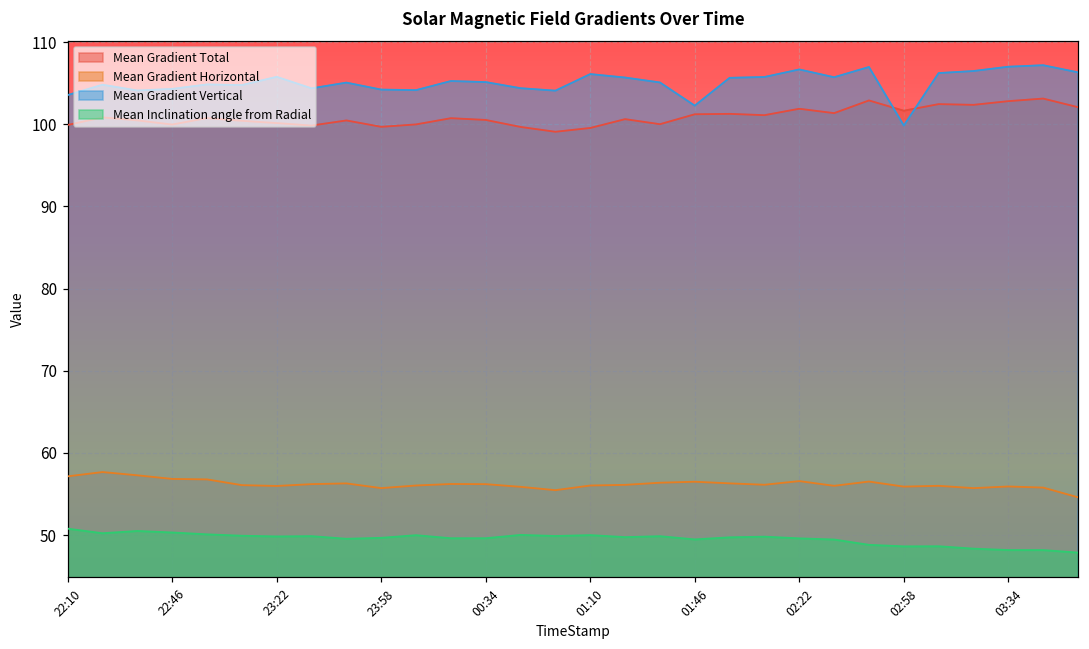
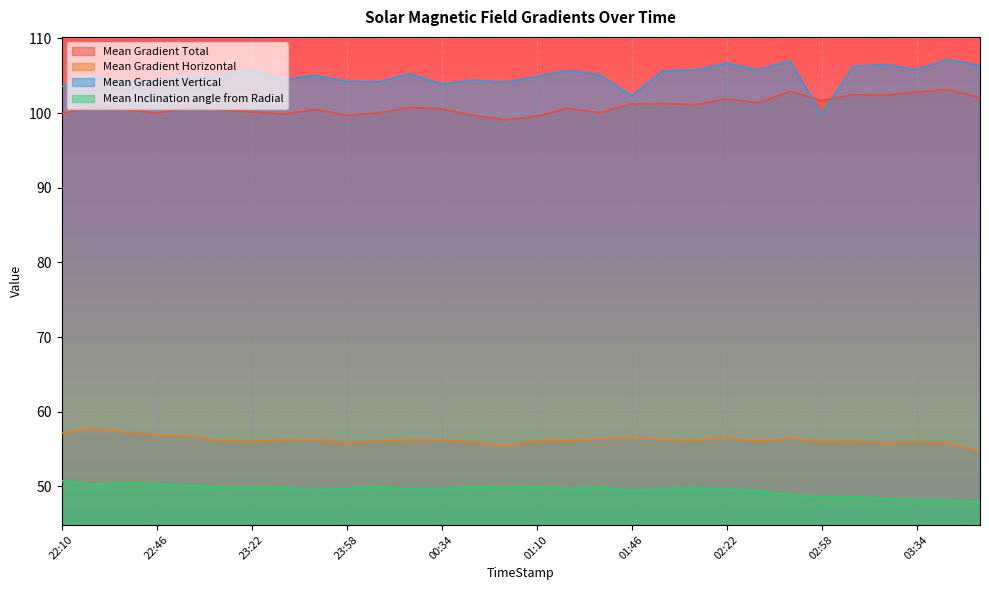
  {
    "Mean Gradient Vertical": {
      "22:10": 104,
      "23:58": 104,
-     "00:34": 105,
-     "01:10": 106,
+     "00:34": 104,
+     "01:10": 105,
      "01:46": 102,
      "02:22": 107,
      "02:58": 100,
-     "03:34": 107
+     "03:34": 106
    },
    "Mean Inclination angle from Radial": {
      "22:10": 51,
      "22:46": 50,
      "23:22": 50,
      "23:58": 50,
      "00:34": 50,
      "01:10": 50,
      "01:46": 49,
      "02:22": 50,
      "02:58": 49,
      "03:34": 48
    }
  }
